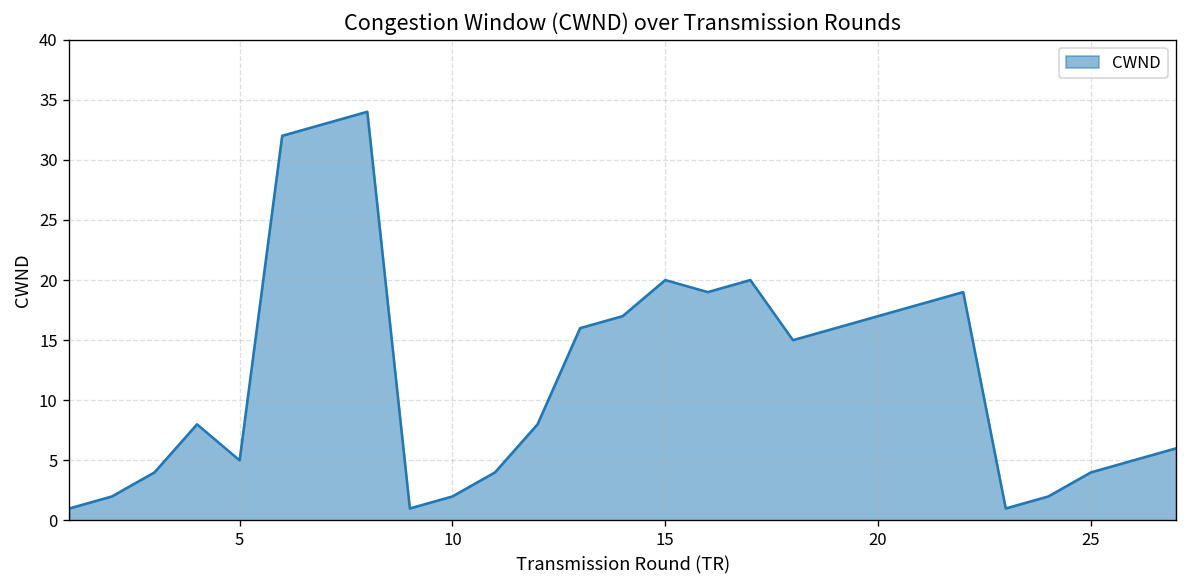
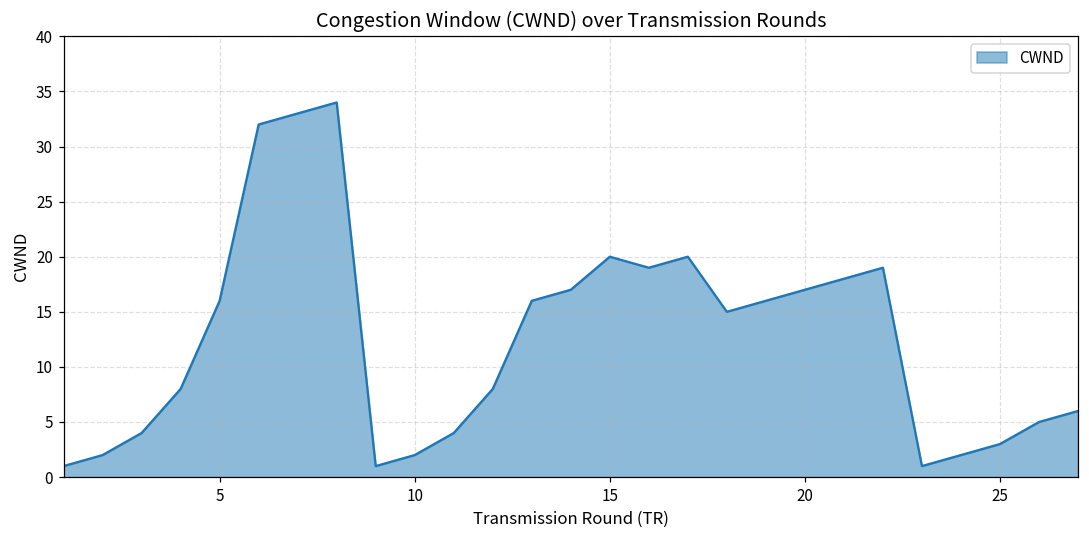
  {
-   "5": 5,
+   "5": 16,
    "10": 2,
    "15": 20,
    "20": 17,
-   "25": 4
+   "25": 3
  }
